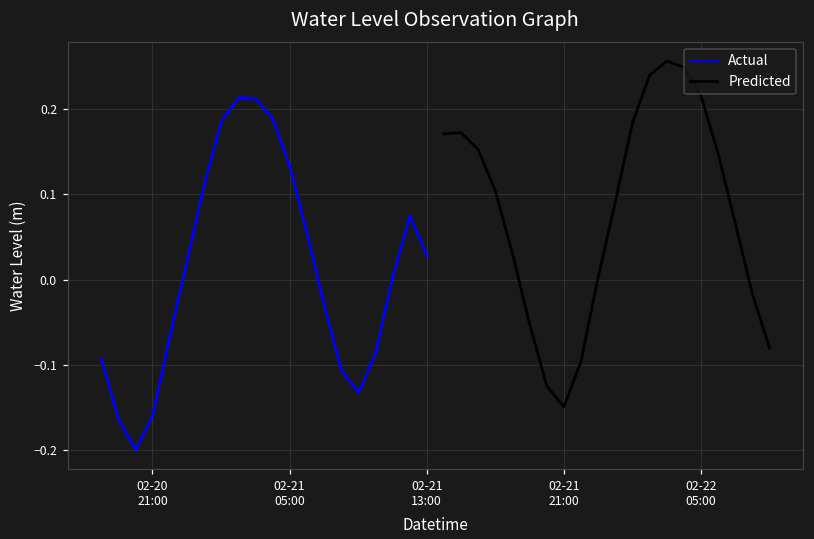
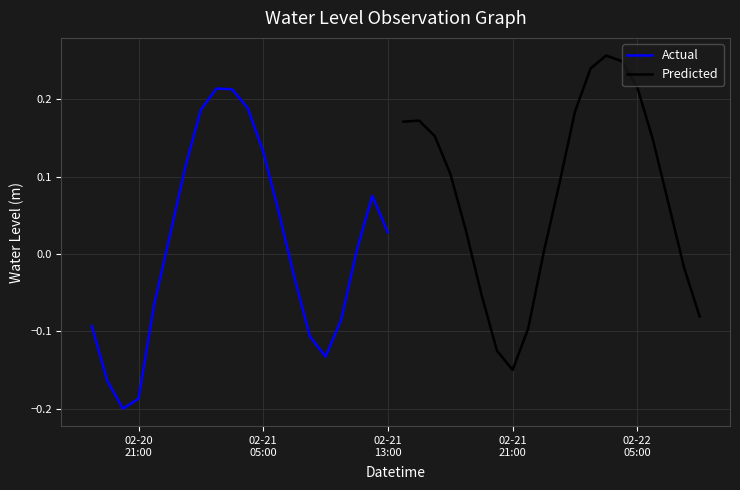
  {
    "Actual": {
-     "02-20 21:00": -0.16,
+     "02-20 21:00": -0.19,
      "02-21 05:00": 0.13,
      "02-21 13:00": 0.03
    },
    "Predicted": {
      "02-21 21:00": -0.15,
      "02-22 05:00": 0.22
    }
  }
